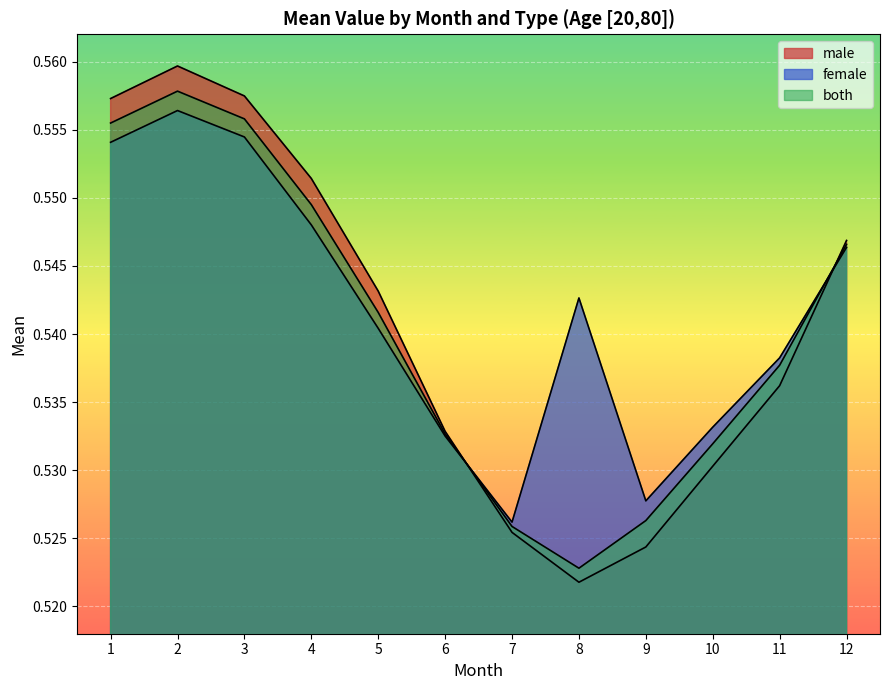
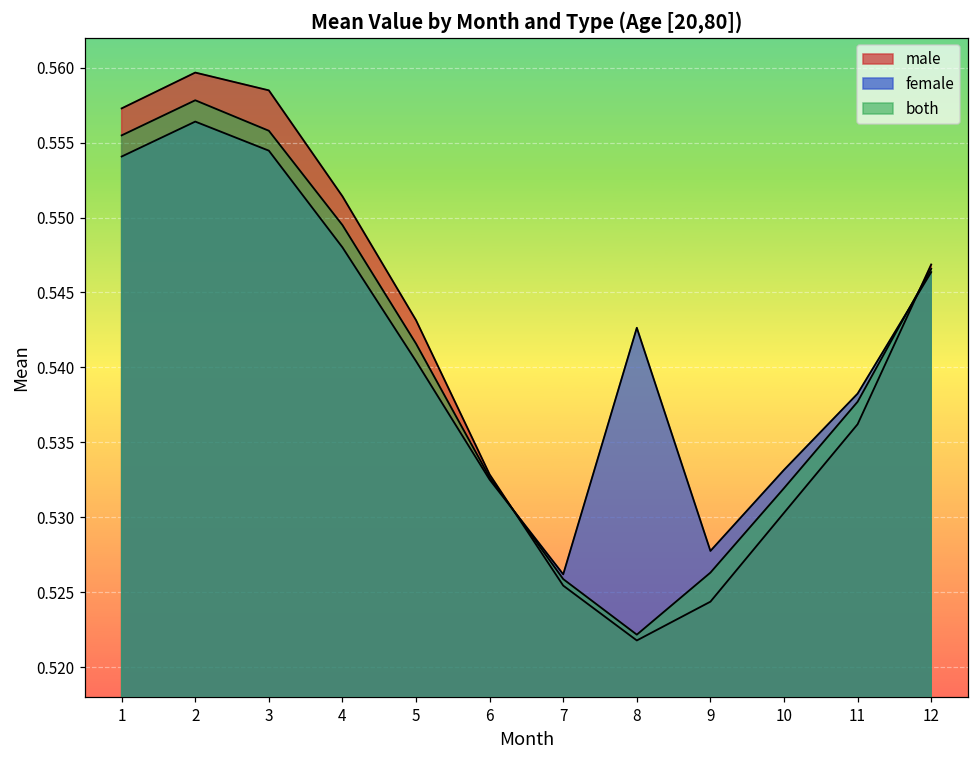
  {
    "male": {
      "1": 0.5573,
      "2": 0.5597,
-     "3": 0.5575,
+     "3": 0.5585,
      "4": 0.5514,
      "5": 0.5431,
      "6": 0.5329,
      "7": 0.5254,
      "8": 0.5218,
      "9": 0.5244,
      "10": 0.5303,
      "11": 0.5362,
      "12": 0.5469
    },
    "female": {
      "1": 0.5541,
      "2": 0.5564,
      "3": 0.5545,
      "4": 0.5480,
      "5": 0.5404,
      "7": 0.5262,
      "8": 0.5426,
      "9": 0.5278,
      "10": 0.5332,
      "11": 0.5382,
      "12": 0.5464
    },
    "both": {
      "1": 0.5555,
      "2": 0.5578,
      "3": 0.5558,
      "4": 0.5495,
      "5": 0.5416,
      "7": 0.5259,
-     "8": 0.5228,
+     "8": 0.5222,
      "9": 0.5263,
      "10": 0.5319,
      "11": 0.5377,
      "12": 0.5466
    }
  }
